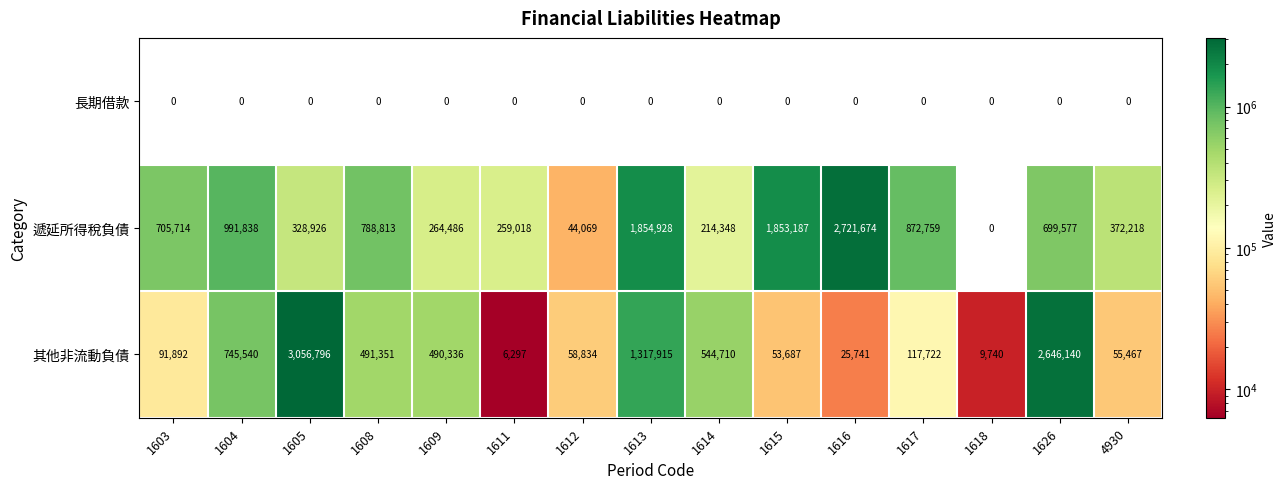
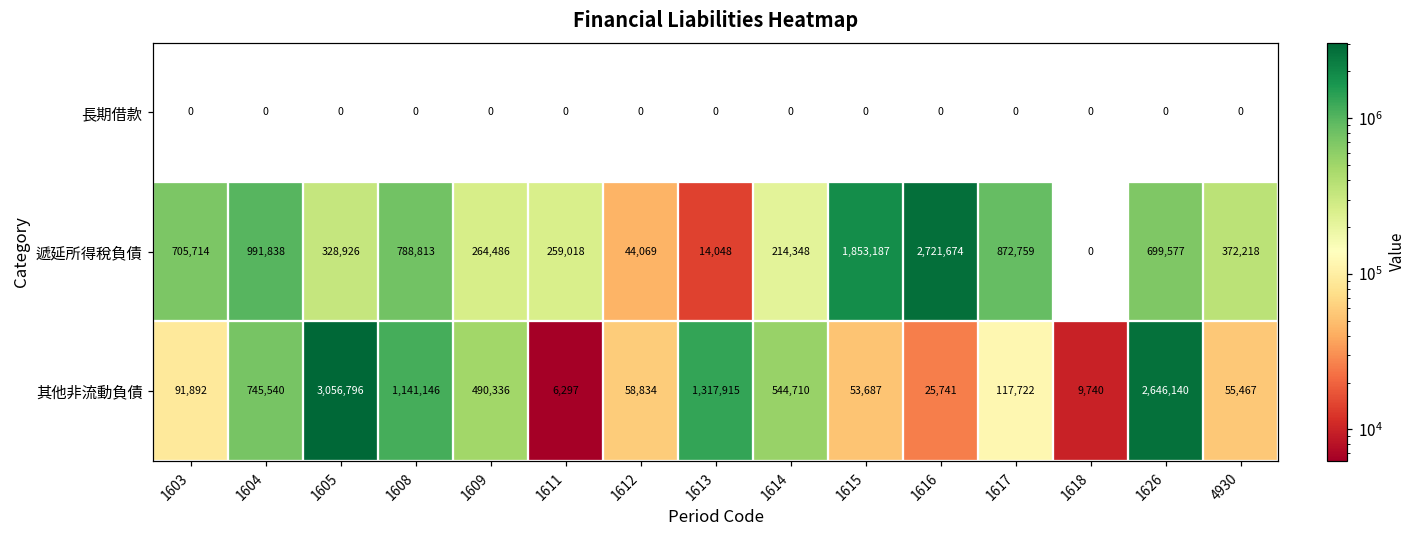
  {
    "長期借款": {
      "1603": "0",
      "1604": "0",
      "1605": "0",
      "1608": "0",
      "1609": "0",
      "1611": "0",
      "1612": "0",
      "1613": "0",
      "1614": "0",
      "1615": "0",
      "1616": "0",
      "1617": "0",
      "1618": "0",
      "1626": "0",
      "4930": "0"
    },
    "遞延所得稅負債": {
      "1603": "705,714",
      "1604": "991,838",
      "1605": "328,926",
      "1608": "788,813",
      "1609": "264,486",
      "1611": "259,018",
      "1612": "44,069",
-     "1613": "1,854,928",
+     "1613": "14,048",
      "1614": "214,348",
      "1615": "1,853,187",
      "1616": "2,721,674",
      "1617": "872,759",
      "1618": "0",
      "1626": "699,577",
      "4930": "372,218"
    },
    "其他非流動負債": {
      "1603": "91,892",
      "1604": "745,540",
      "1605": "3,056,796",
-     "1608": "491,351",
+     "1608": "1,141,146",
      "1609": "490,336",
      "1611": "6,297",
      "1612": "58,834",
      "1613": "1,317,915",
      "1614": "544,710",
      "1615": "53,687",
      "1616": "25,741",
      "1617": "117,722",
      "1618": "9,740",
      "1626": "2,646,140",
      "4930": "55,467"
    }
  }
